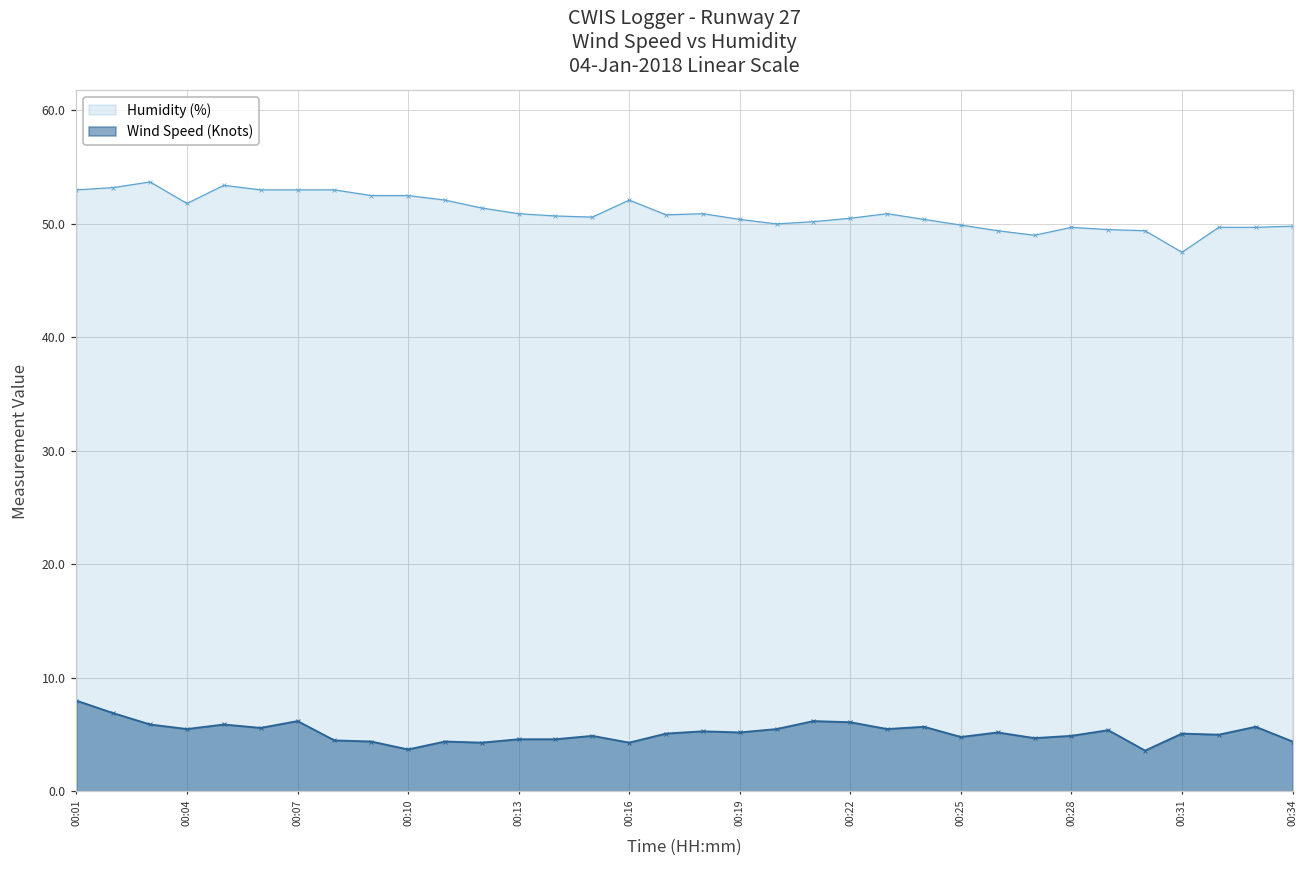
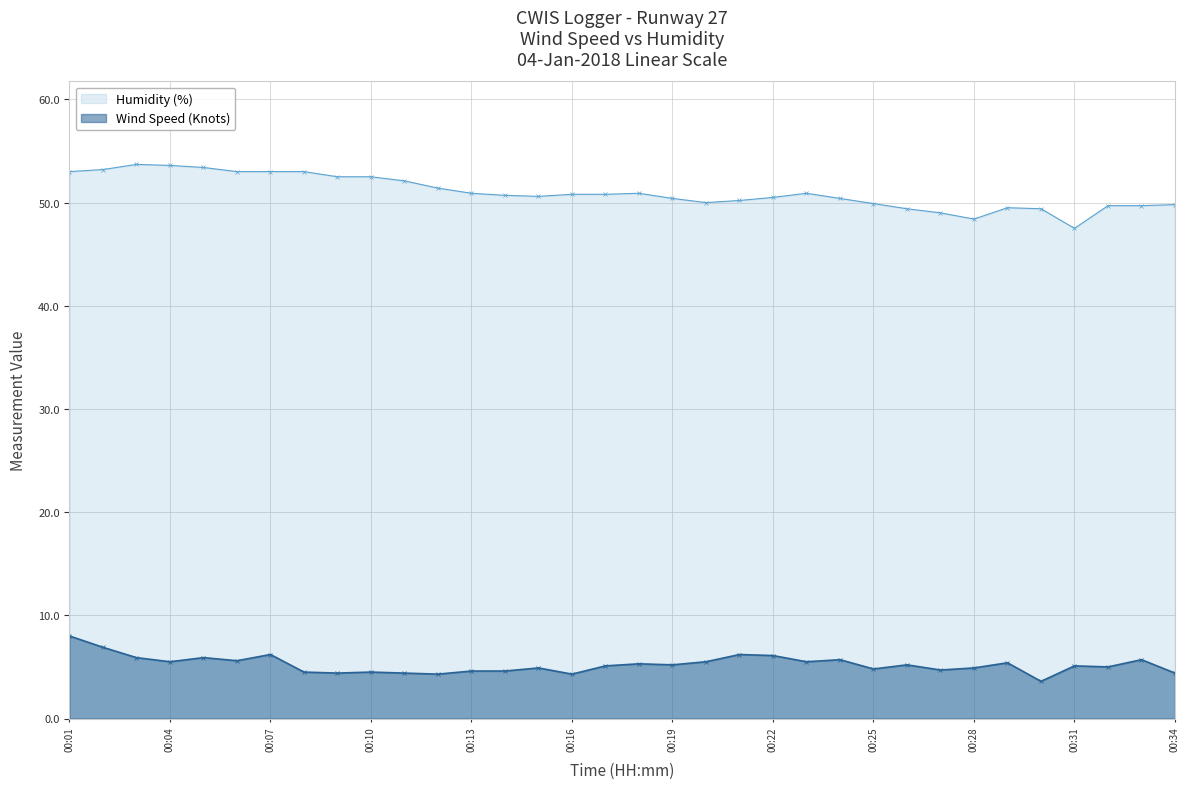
  {
    "Humidity (%)": {
      "00:01": 53.0,
-     "00:04": 51.8,
+     "00:04": 53.6,
      "00:07": 53.0,
      "00:10": 52.5,
      "00:13": 50.9,
-     "00:16": 52.1,
+     "00:16": 50.8,
      "00:19": 50.4,
      "00:22": 50.5,
      "00:25": 49.9,
-     "00:28": 49.7,
+     "00:28": 48.4,
      "00:31": 47.5,
      "00:34": 49.8
    },
    "Wind Speed (Knots)": {
      "00:01": 8.0,
      "00:04": 5.5,
      "00:07": 6.2,
-     "00:10": 3.7,
+     "00:10": 4.5,
      "00:13": 4.6,
      "00:16": 4.3,
      "00:19": 5.2,
      "00:22": 6.1,
      "00:25": 4.8,
      "00:28": 4.9,
      "00:31": 5.1,
      "00:34": 4.4
    }
  }
